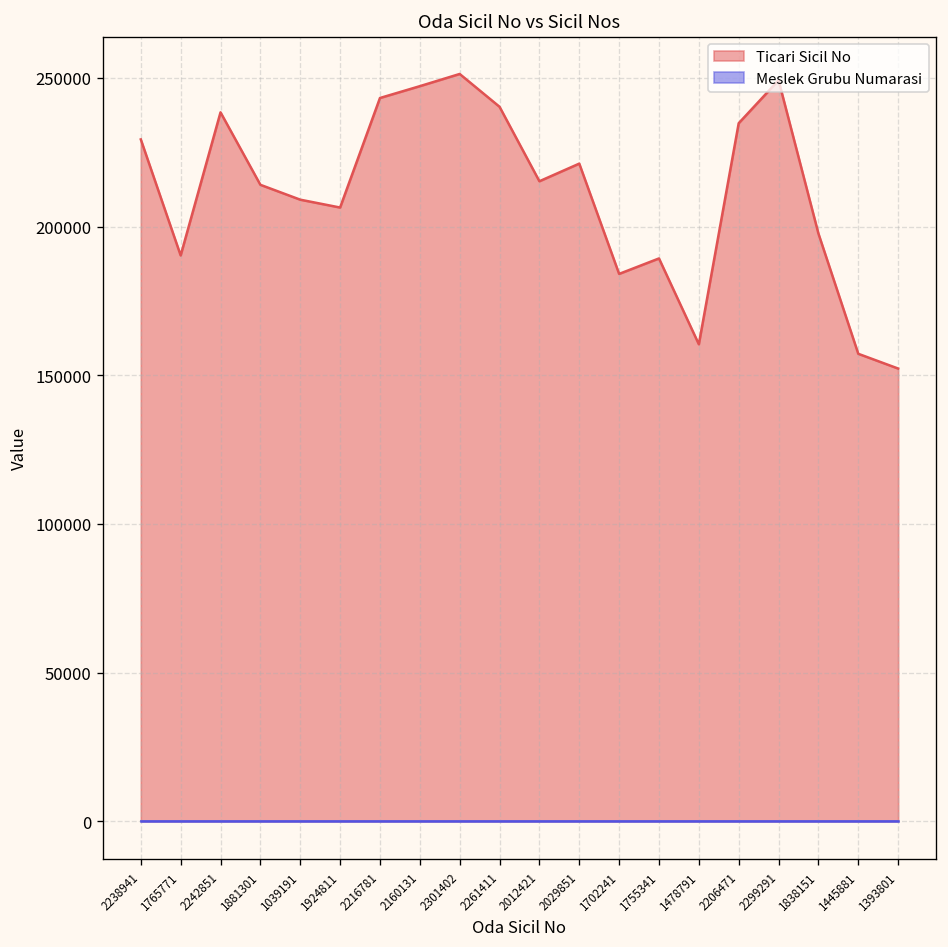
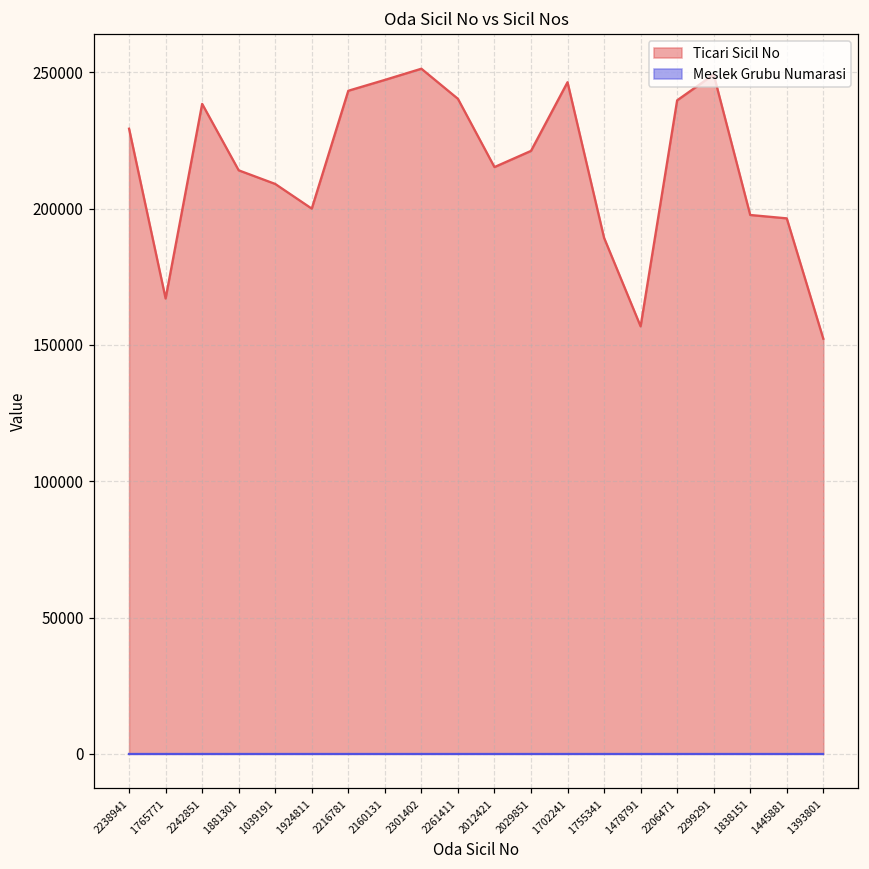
  {
    "Ticari Sicil No": {
      "2238941": 229000,
-     "1765771": 190000,
+     "1765771": 167000,
      "2242851": 238000,
      "1881301": 214000,
      "1039191": 209000,
-     "1924811": 206000,
+     "1924811": 200000,
      "2216781": 243000,
      "2160131": 247000,
      "2301402": 251000,
      "2261411": 240000,
      "2012421": 215000,
      "2029851": 221000,
-     "1702241": 184000,
+     "1702241": 246000,
      "1755341": 189000,
-     "1478791": 160000,
-     "2206471": 235000,
+     "1478791": 157000,
+     "2206471": 240000,
      "1838151": 198000,
-     "1445881": 157000,
+     "1445881": 196000,
      "1393801": 152000
    },
    "Meslek Grubu Numarasi": {
      "2238941": 0,
      "1765771": 0,
      "2242851": 0,
      "1881301": 0,
      "1039191": 0,
      "1924811": 0,
      "2216781": 0,
      "2160131": 0,
      "2301402": 0,
      "2261411": 0,
      "2012421": 0,
      "2029851": 0,
      "1702241": 0,
      "1755341": 0,
      "1478791": 0,
      "2206471": 0,
      "2299291": 0,
      "1838151": 0,
      "1445881": 0,
      "1393801": 0
    }
  }
